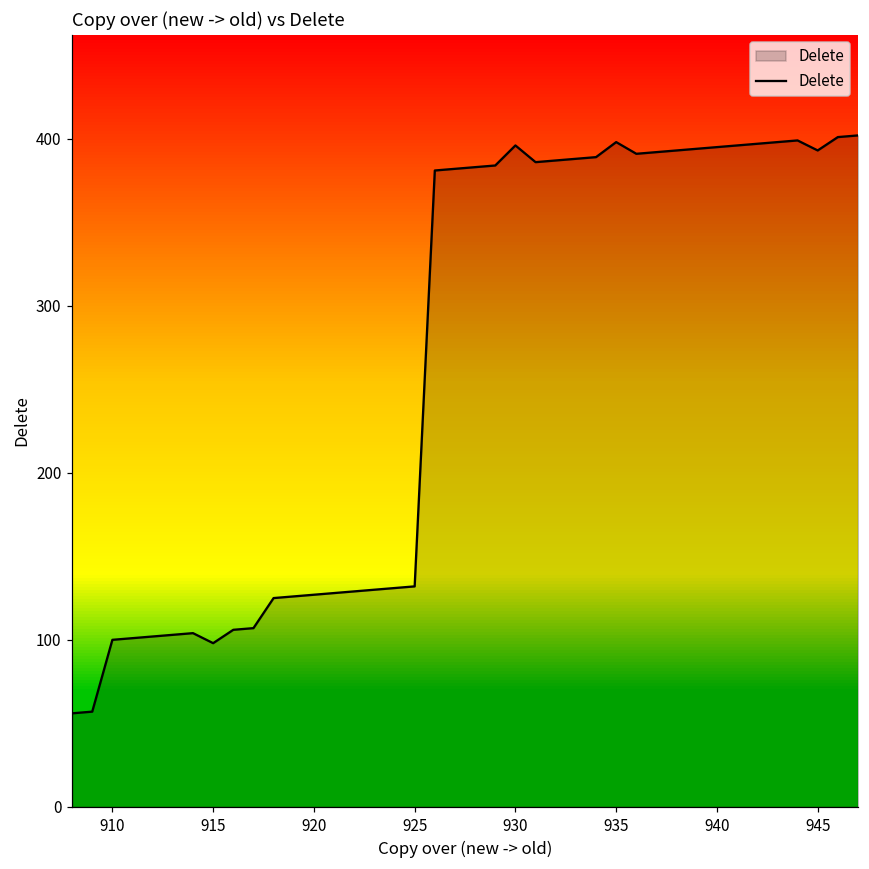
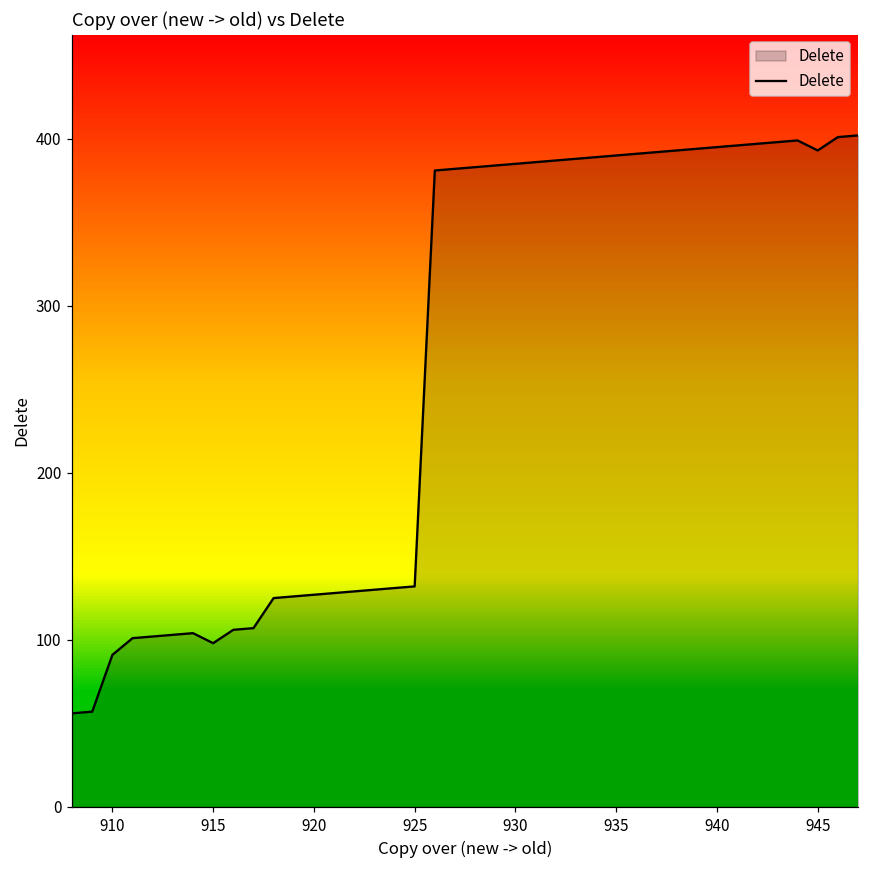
  {
-   "910": 100,
+   "910": 91,
    "915": 98,
    "920": 127,
    "925": 132,
-   "930": 396,
-   "935": 398,
+   "930": 385,
+   "935": 390,
    "940": 395,
    "945": 393
  }
